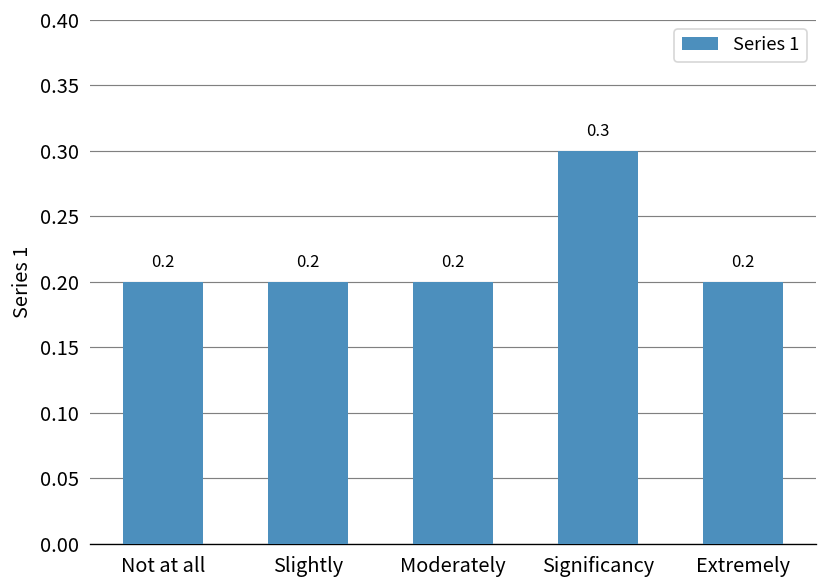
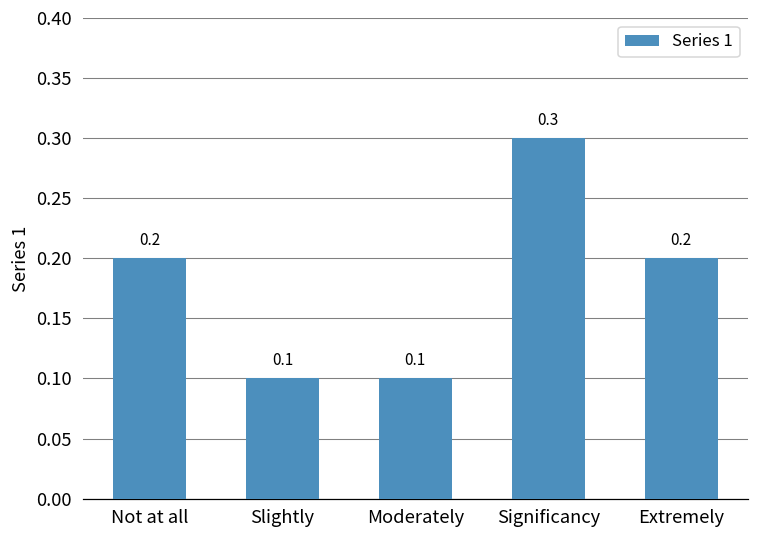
  {
    "Not at all": 0.2,
-   "Slightly": 0.2,
-   "Moderately": 0.2,
+   "Slightly": 0.1,
+   "Moderately": 0.1,
    "Significancy": 0.3,
    "Extremely": 0.2
  }
